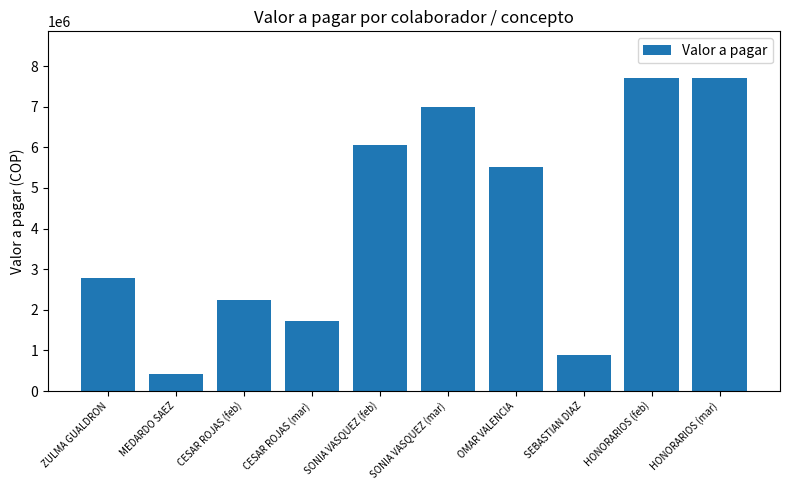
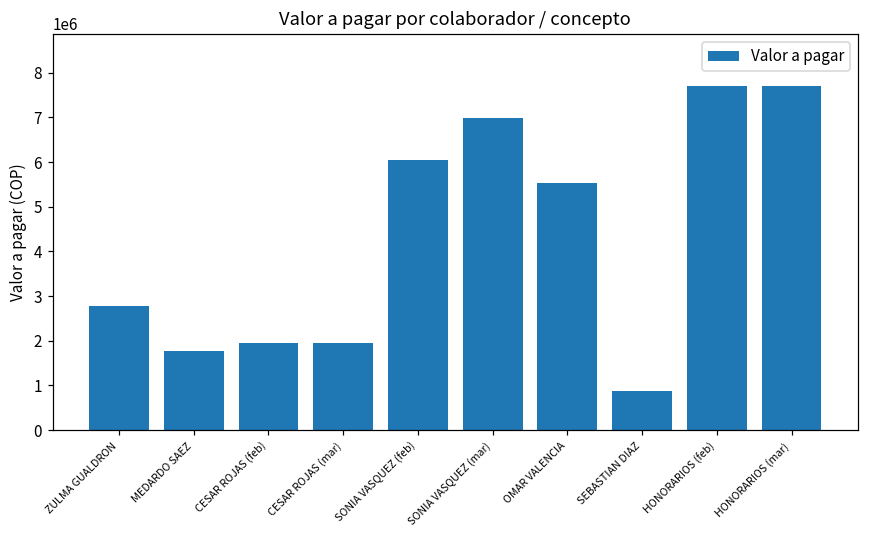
  {
    "ZULMA GUALDRON": 2800000,
-   "MEDARDO SAEZ": 400000,
-   "CESAR ROJAS (feb)": 2200000,
-   "CESAR ROJAS (mar)": 1700000,
+   "MEDARDO SAEZ": 1800000,
+   "CESAR ROJAS (feb)": 2000000,
+   "CESAR ROJAS (mar)": 2000000,
    "SONIA VASQUEZ (feb)": 6000000,
    "SONIA VASQUEZ (mar)": 7000000,
    "OMAR VALENCIA": 5500000,
    "SEBASTIAN DIAZ": 900000,
    "HONORARIOS (feb)": 7700000,
    "HONORARIOS (mar)": 7700000
  }
